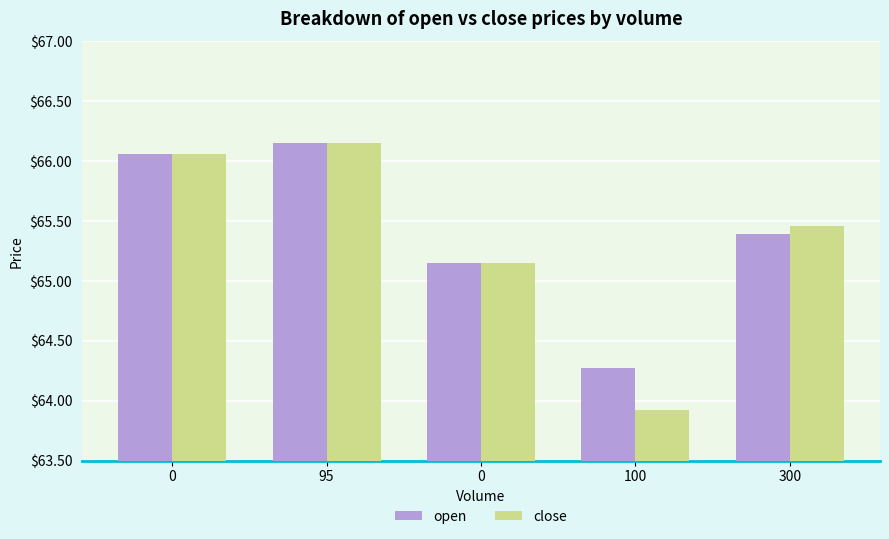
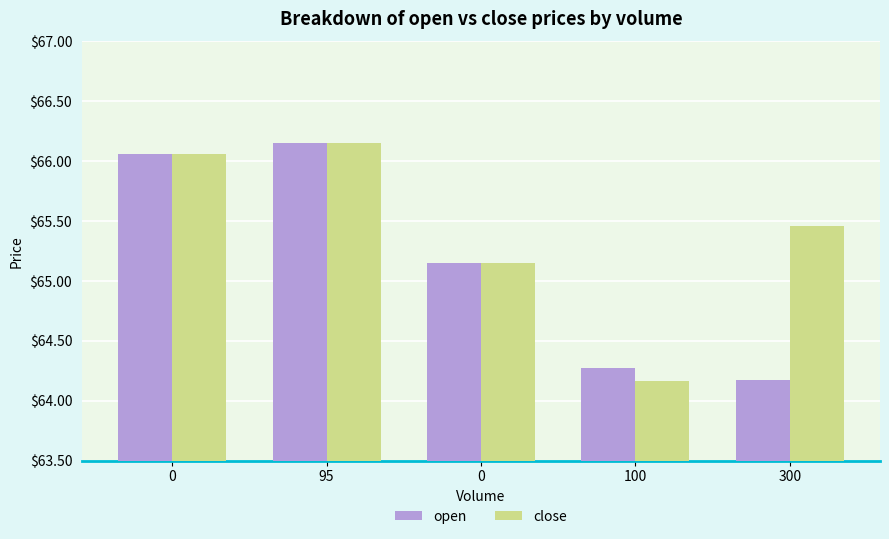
  {
    "open": {
      "95": "$66.15",
      "100": "$64.27",
-     "300": "$65.39"
+     "300": "$64.17"
    },
    "close": {
      "95": "$66.15",
-     "100": "$63.92",
+     "100": "$64.16",
      "300": "$65.46"
    }
  }
